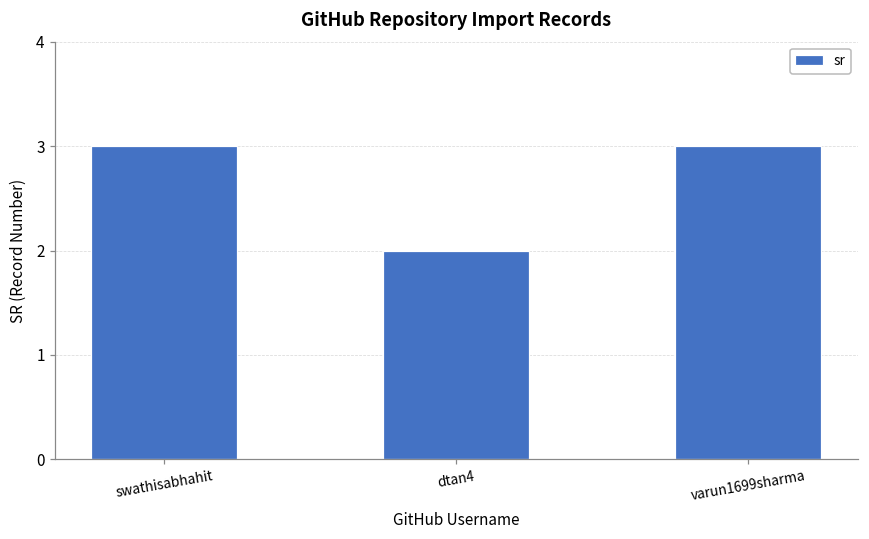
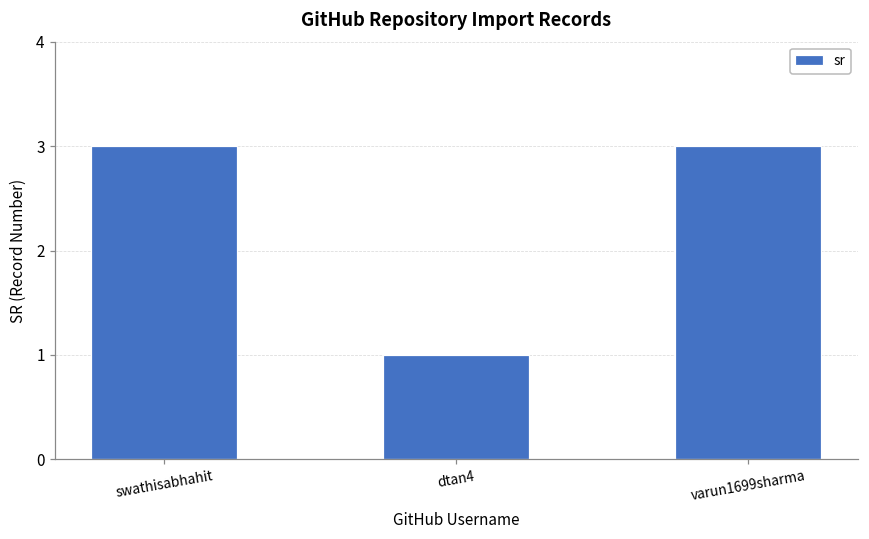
  {
    "swathisabhahit": 3,
-   "dtan4": 2,
+   "dtan4": 1,
    "varun1699sharma": 3
  }
